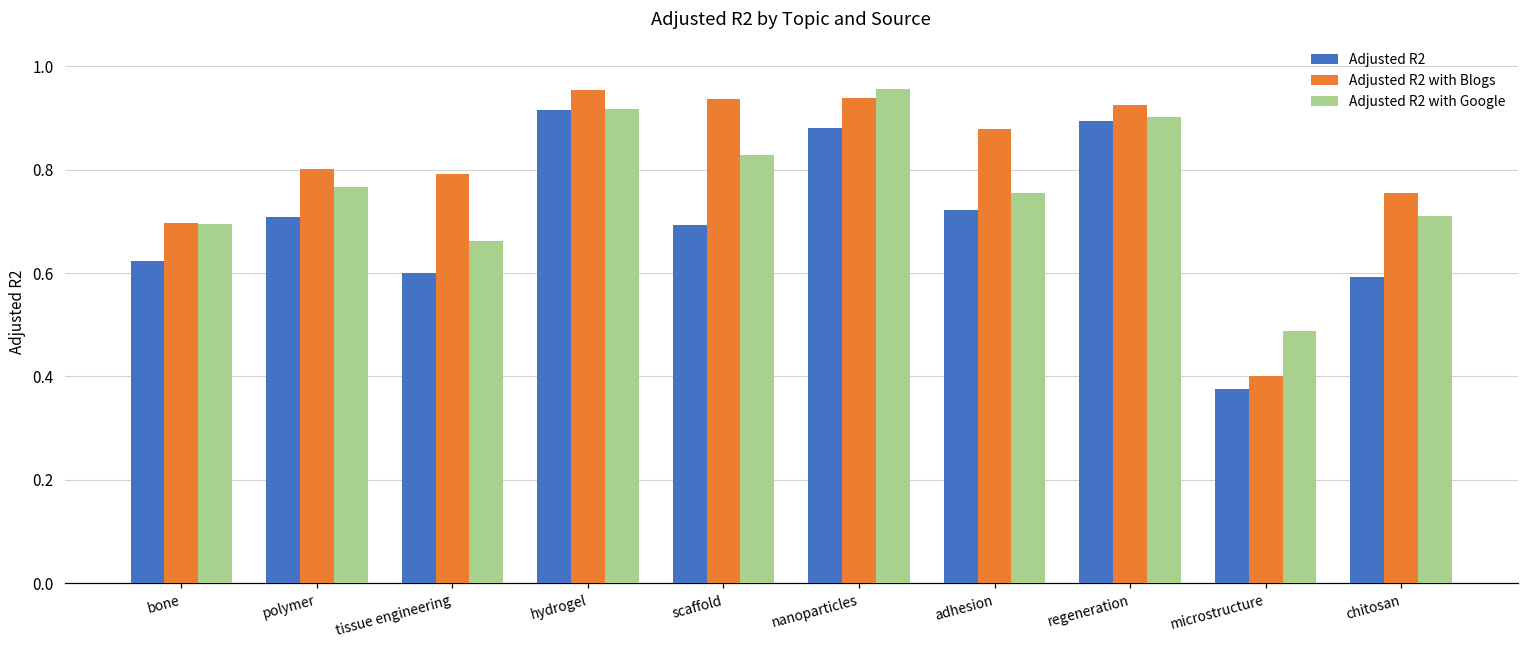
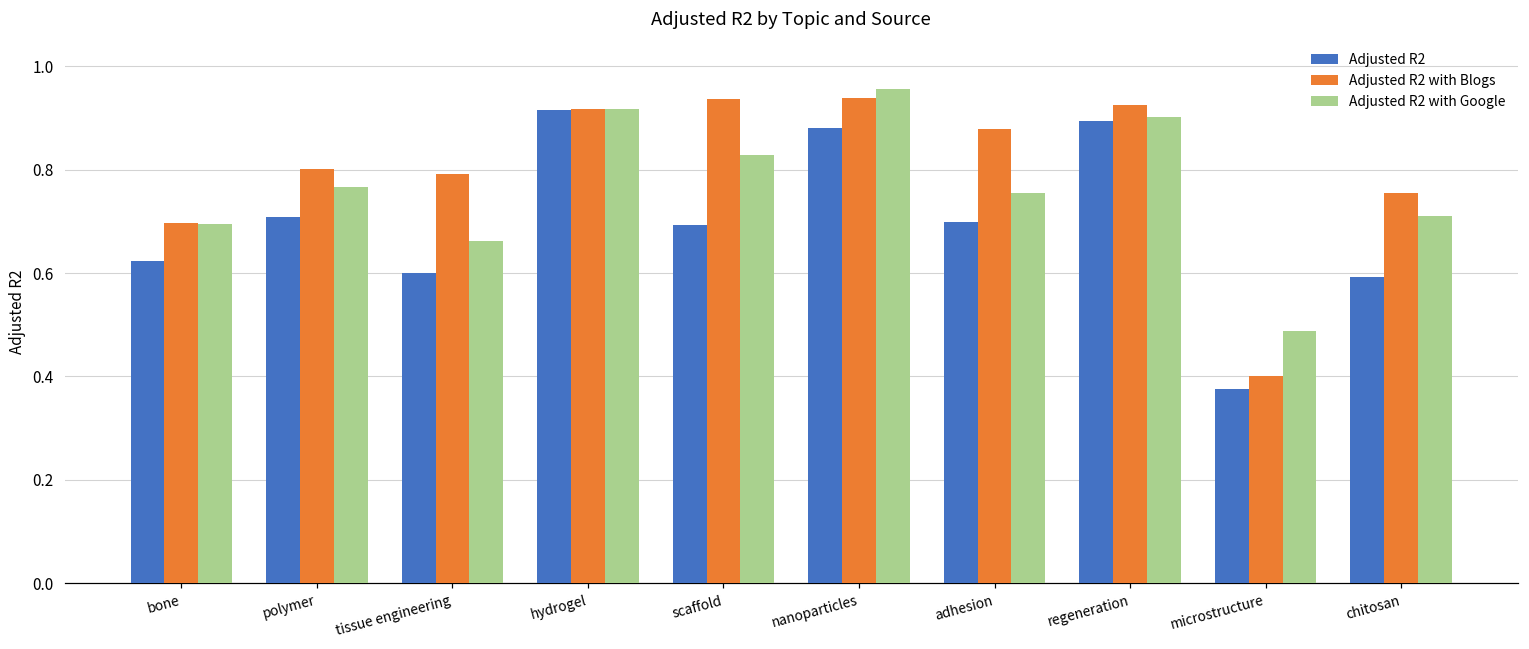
  {
    "Adjusted R2": {
      "bone": 0.62,
      "polymer": 0.71,
      "tissue engineering": 0.60,
      "hydrogel": 0.92,
      "scaffold": 0.69,
      "nanoparticles": 0.88,
-     "adhesion": 0.72,
+     "adhesion": 0.70,
      "regeneration": 0.90,
      "microstructure": 0.38,
      "chitosan": 0.59
    },
    "Adjusted R2 with Blogs": {
      "bone": 0.70,
      "polymer": 0.80,
      "tissue engineering": 0.79,
-     "hydrogel": 0.95,
+     "hydrogel": 0.92,
      "scaffold": 0.94,
      "nanoparticles": 0.94,
      "adhesion": 0.88,
      "regeneration": 0.93,
      "microstructure": 0.40,
      "chitosan": 0.76
    },
    "Adjusted R2 with Google": {
      "bone": 0.70,
      "polymer": 0.77,
      "tissue engineering": 0.66,
      "hydrogel": 0.92,
      "scaffold": 0.83,
      "nanoparticles": 0.96,
      "adhesion": 0.76,
      "regeneration": 0.90,
      "microstructure": 0.49,
      "chitosan": 0.71
    }
  }
